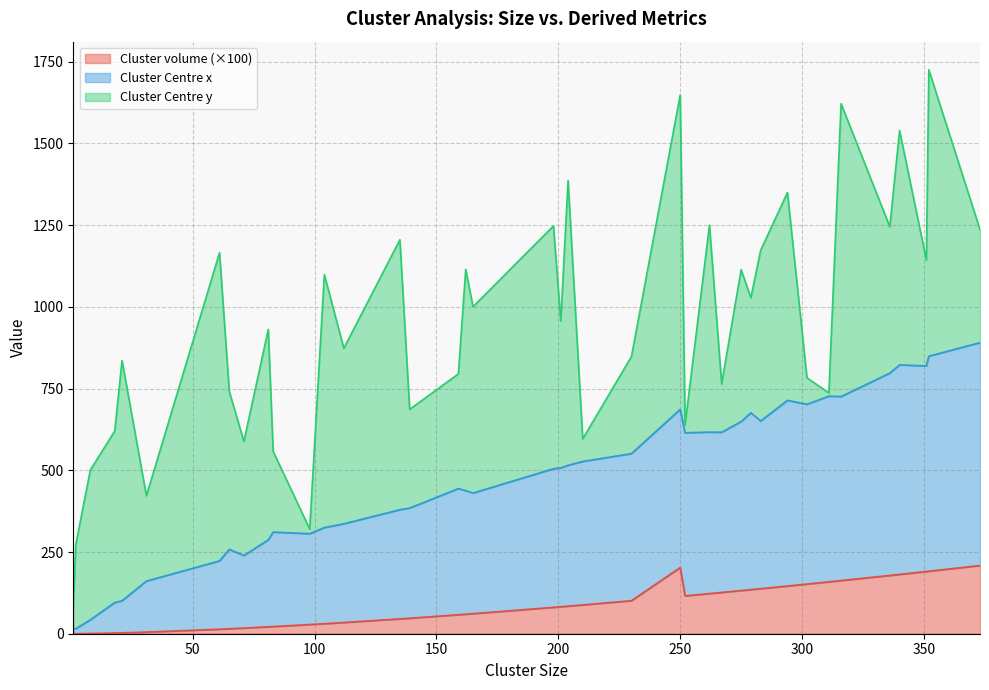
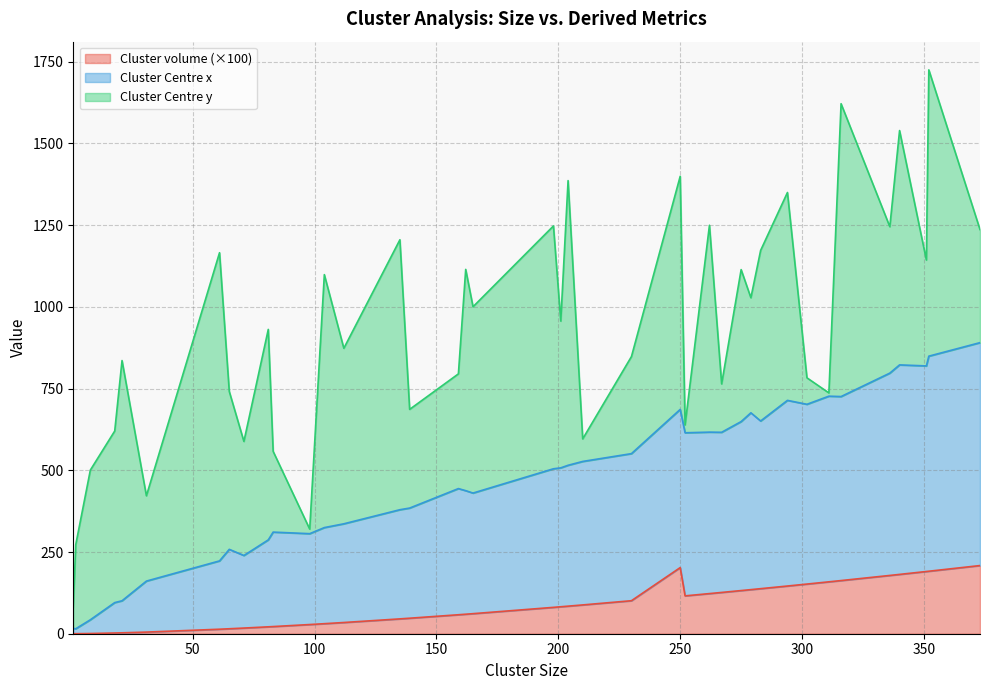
  {
    "Cluster volume (×100)": {
      "250": 200
    },
    "Cluster Centre x": {
      "250": 480
    },
    "Cluster Centre y": {
-     "250": 960
+     "250": 710
    }
  }
